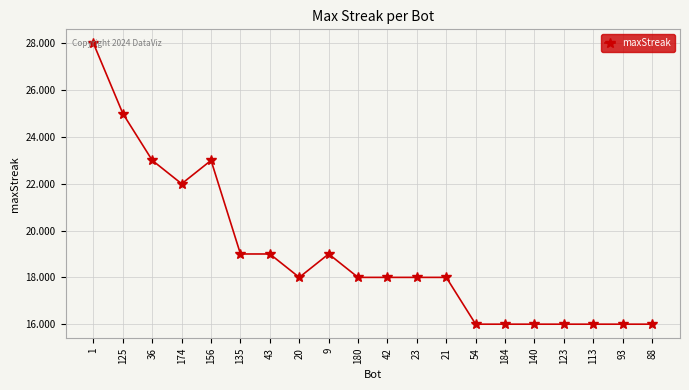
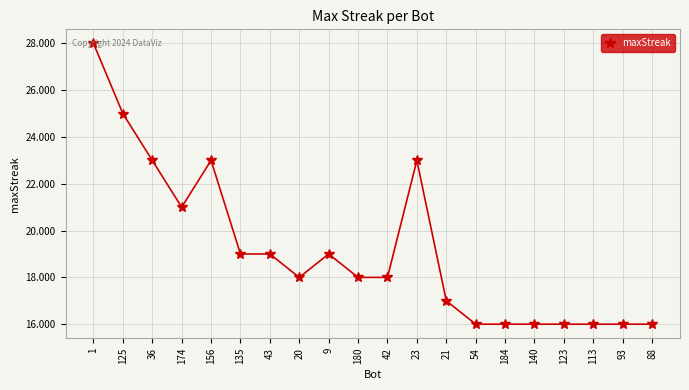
  {
    "125": 25,
    "36": 23,
-   "174": 22,
+   "174": 21,
    "156": 23,
    "135": 19,
    "43": 19,
    "20": 18,
    "9": 19,
    "180": 18,
    "42": 18,
-   "23": 18,
-   "21": 18,
+   "23": 23,
+   "21": 17,
    "54": 16,
    "184": 16,
    "140": 16,
    "123": 16,
    "113": 16,
    "93": 16,
    "88": 16
  }
